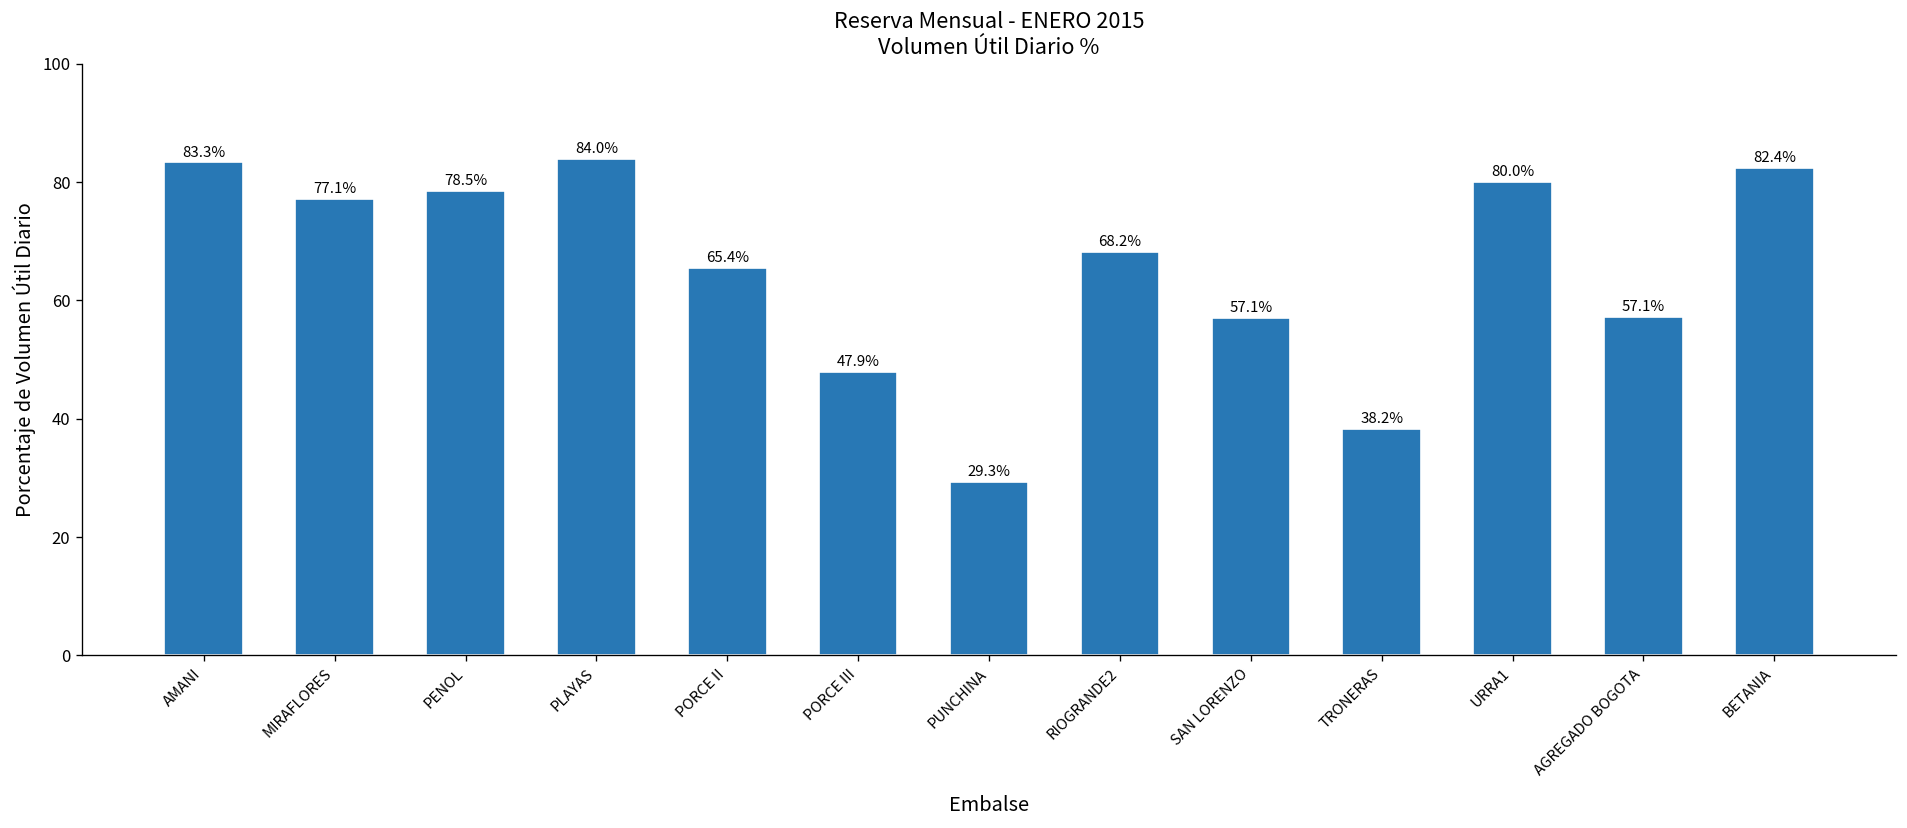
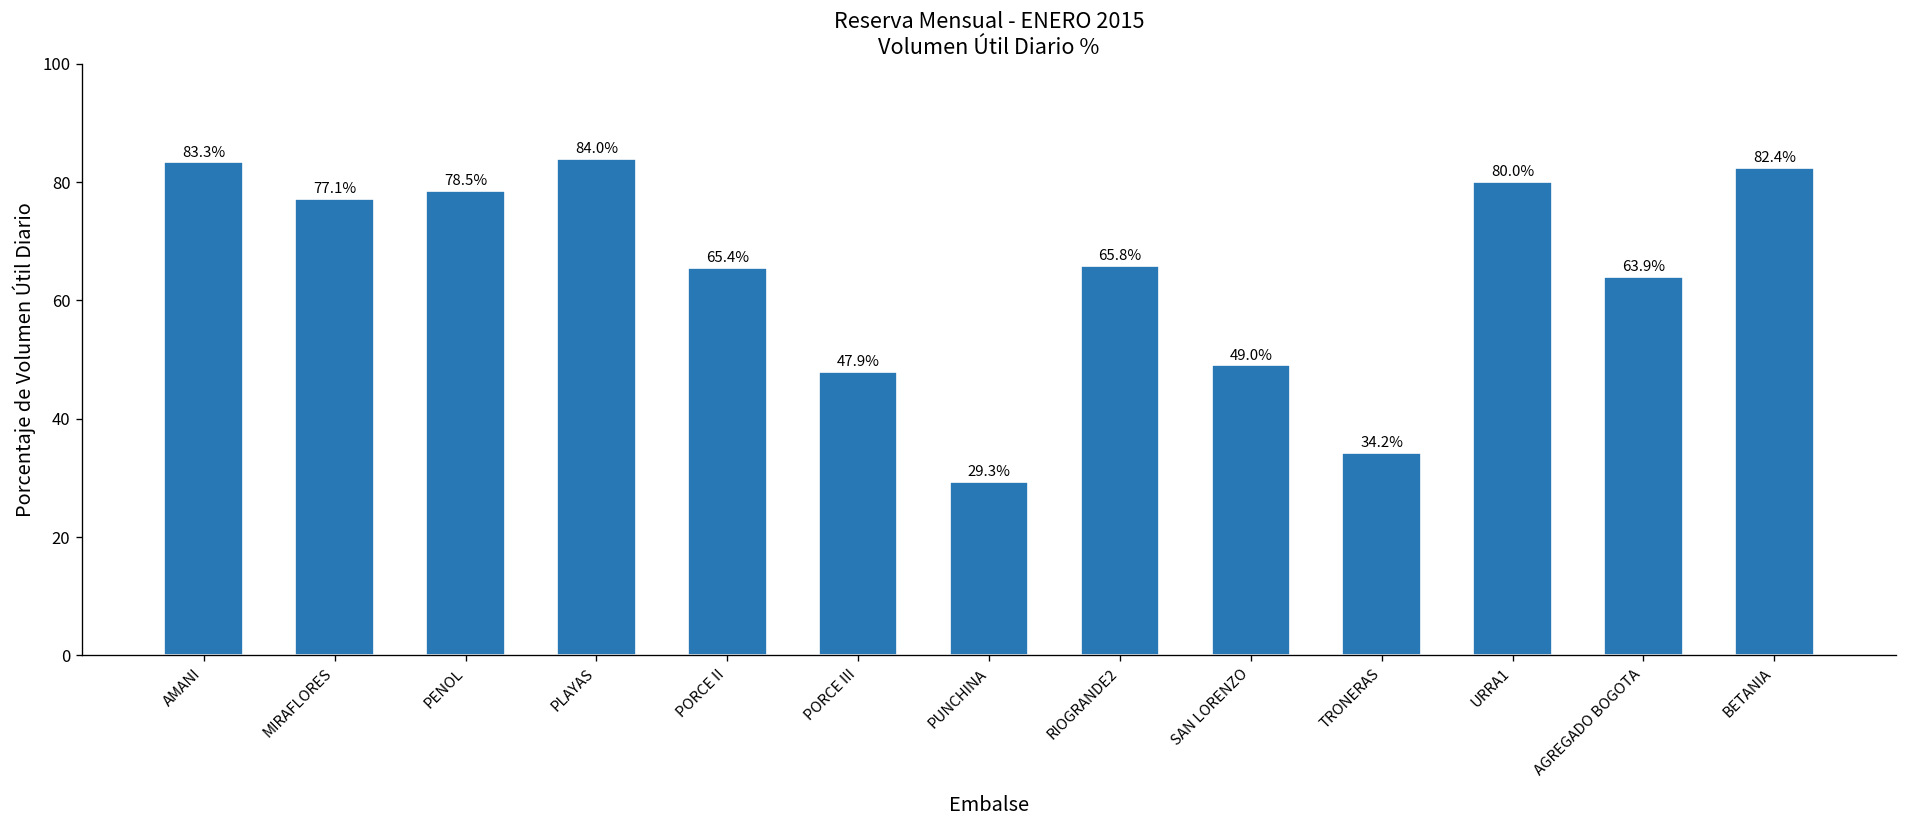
  {
    "AMANI": "83.3%",
    "MIRAFLORES": "77.1%",
    "PENOL": "78.5%",
    "PLAYAS": "84.0%",
    "PORCE II": "65.4%",
    "PORCE III": "47.9%",
    "PUNCHINA": "29.3%",
-   "RIOGRANDE2": "68.2%",
-   "SAN LORENZO": "57.1%",
-   "TRONERAS": "38.2%",
+   "RIOGRANDE2": "65.8%",
+   "SAN LORENZO": "49.0%",
+   "TRONERAS": "34.2%",
    "URRA1": "80.0%",
-   "AGREGADO BOGOTA": "57.1%",
+   "AGREGADO BOGOTA": "63.9%",
    "BETANIA": "82.4%"
  }
